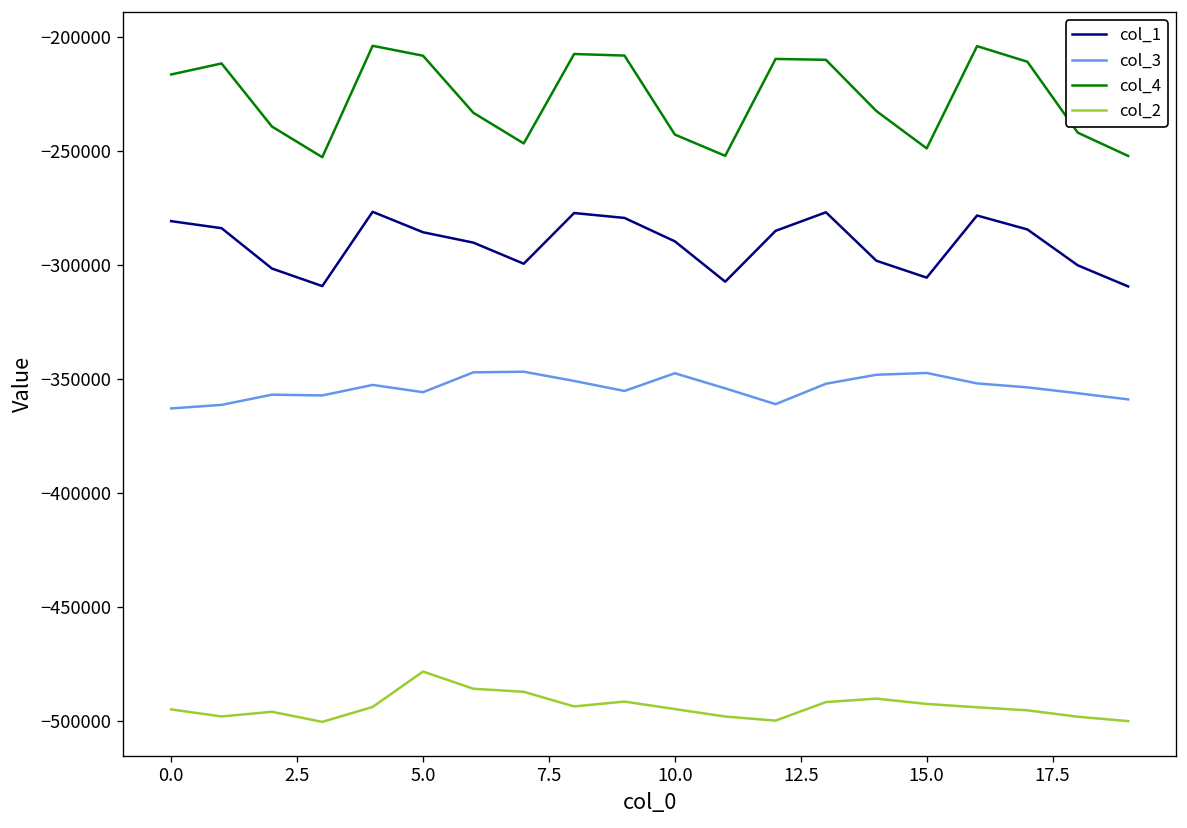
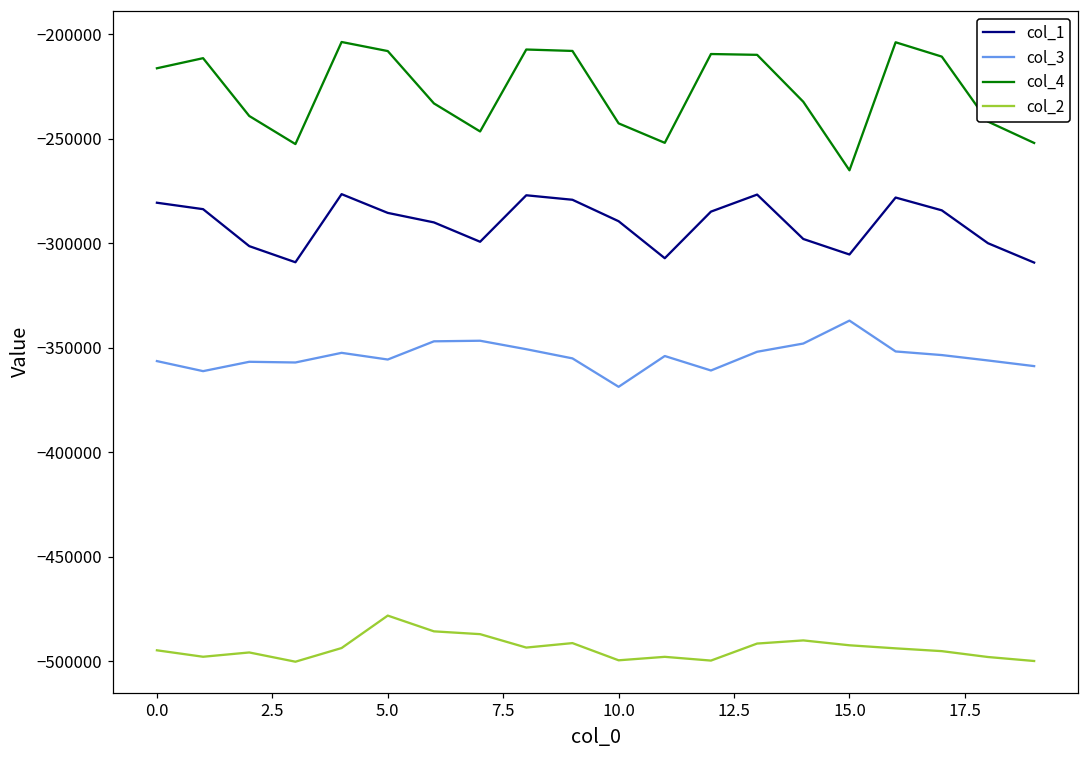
  {
    "col_1": {
      "0.0": -281000,
      "5.0": -285000,
      "10.0": -289000,
      "15.0": -305000
    },
    "col_3": {
-     "0.0": -363000,
+     "0.0": -356000,
      "5.0": -356000,
-     "10.0": -347000,
-     "15.0": -347000
+     "10.0": -369000,
+     "15.0": -337000
    },
    "col_4": {
      "0.0": -216000,
      "5.0": -208000,
      "10.0": -243000,
-     "15.0": -249000
+     "15.0": -265000
    },
    "col_2": {
      "0.0": -495000,
      "5.0": -478000,
-     "10.0": -495000,
+     "10.0": -500000,
      "15.0": -492000
    }
  }
